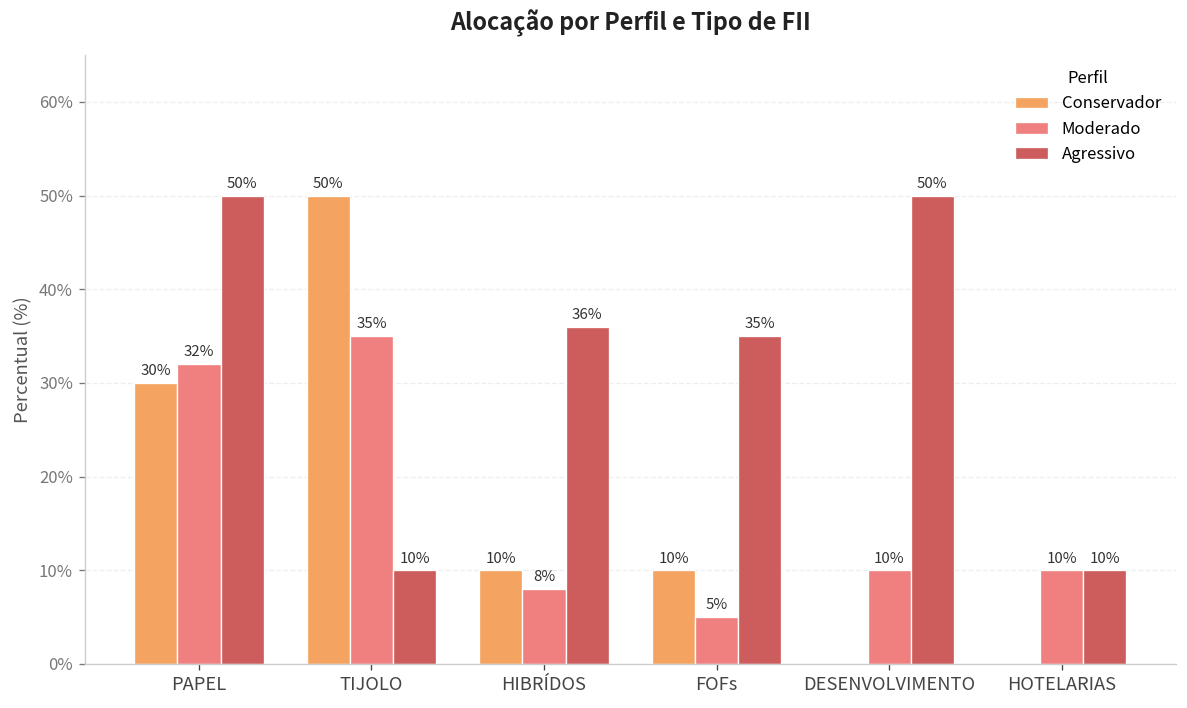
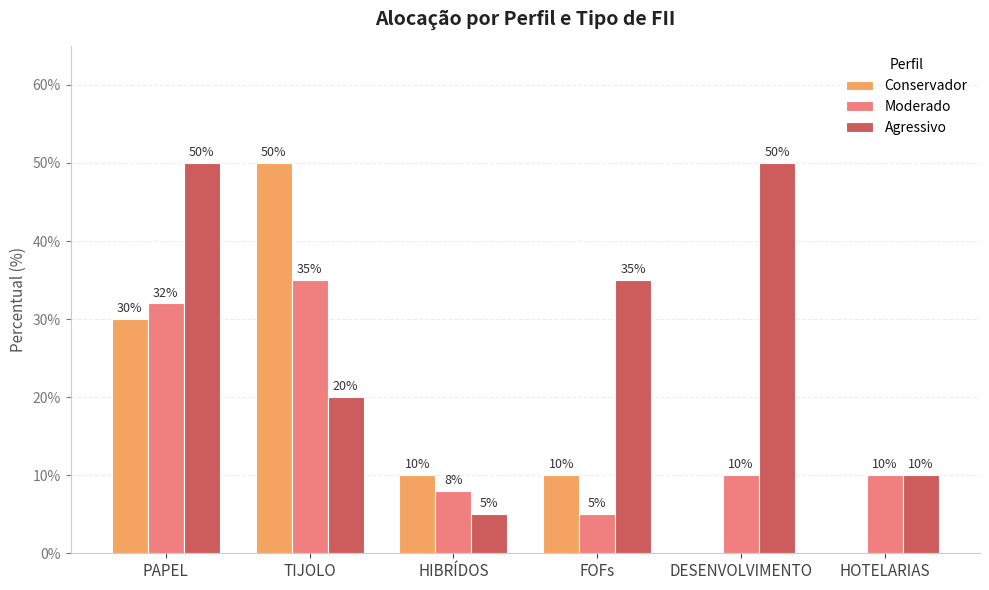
  {
    "Agressivo": {
      "PAPEL": "50%",
-     "TIJOLO": "10%",
-     "HIBRÍDOS": "36%",
+     "TIJOLO": "20%",
+     "HIBRÍDOS": "5%",
      "FOFs": "35%",
      "DESENVOLVIMENTO": "50%",
      "HOTELARIAS": "10%"
    }
  }
